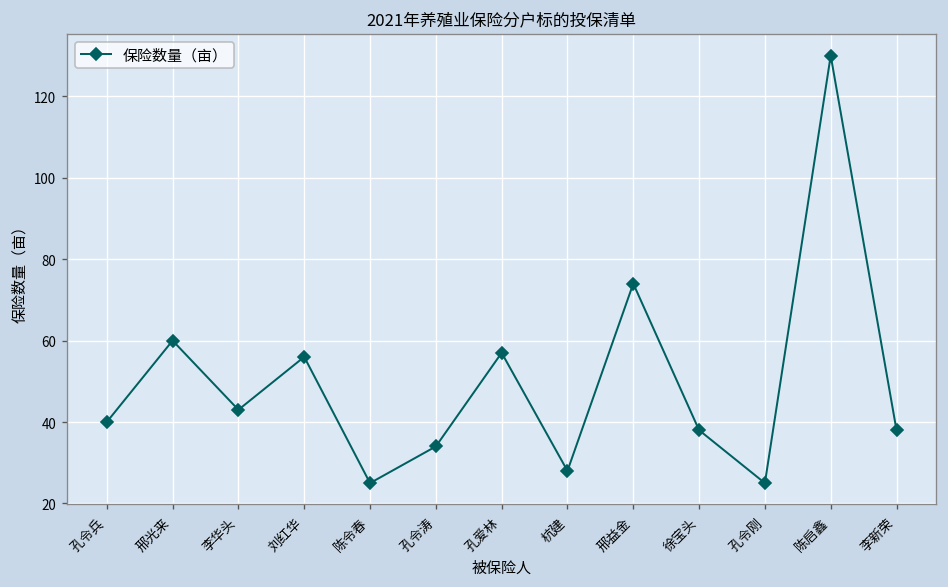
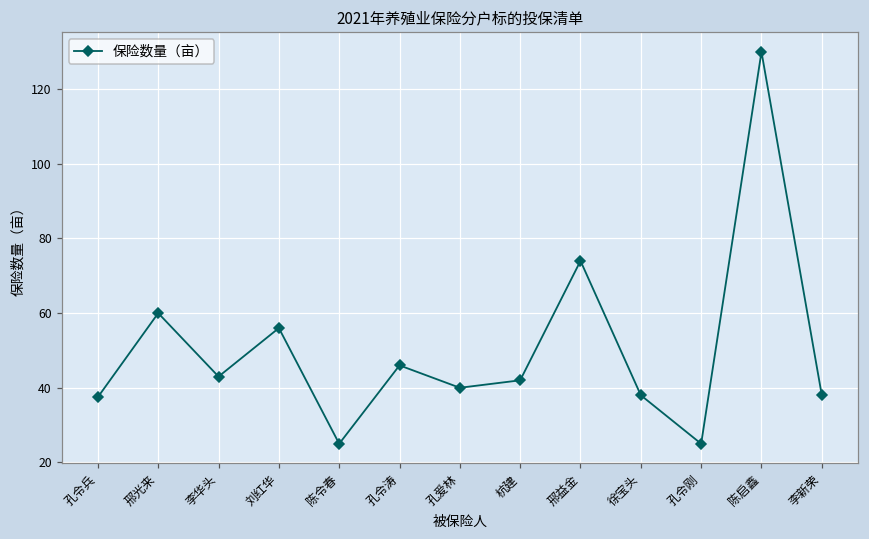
  {
-   "孔令兵": 40,
+   "孔令兵": 38,
    "邢光来": 60,
    "李华头": 43,
    "刘红华": 56,
    "陈令春": 25,
-   "孔令涛": 34,
-   "孔爱林": 57,
-   "杭建": 28,
+   "孔令涛": 46,
+   "孔爱林": 40,
+   "杭建": 42,
    "邢益金": 74,
    "徐宝头": 38,
    "孔令刚": 25,
    "陈启鑫": 130,
    "李新荣": 38
  }
